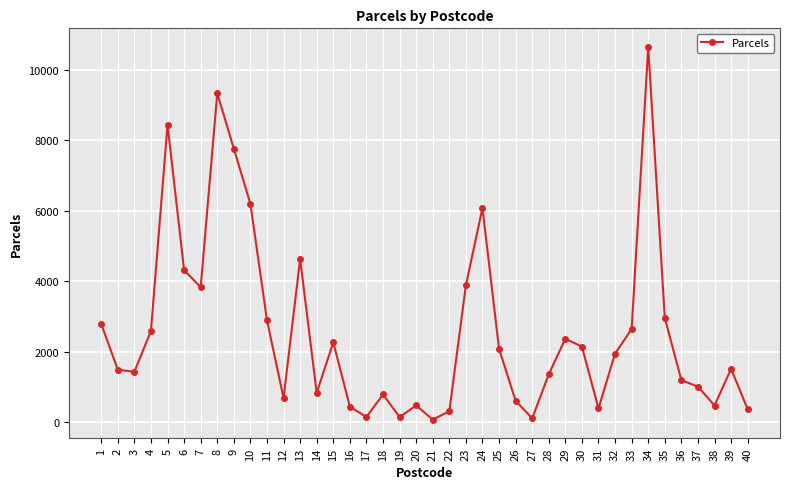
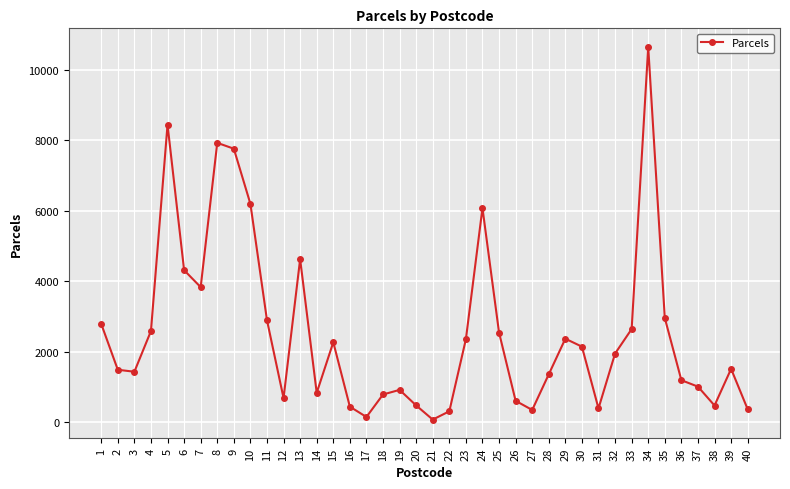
  {
    "1": 2800,
    "2": 1500,
    "3": 1400,
    "4": 2600,
    "5": 8400,
    "6": 4300,
    "7": 3800,
-   "8": 9300,
+   "8": 7900,
    "9": 7800,
    "10": 6200,
    "11": 2900,
    "12": 700,
    "13": 4600,
    "14": 800,
    "15": 2300,
    "16": 400,
    "17": 200,
    "18": 800,
-   "19": 200,
+   "19": 900,
    "20": 500,
    "21": 100,
    "22": 300,
-   "23": 3900,
+   "23": 2400,
    "24": 6100,
-   "25": 2100,
+   "25": 2500,
    "26": 600,
-   "27": 100,
+   "27": 400,
    "28": 1400,
    "29": 2400,
    "30": 2100,
    "31": 400,
    "32": 2000,
    "33": 2600,
    "34": 10600,
    "35": 3000,
    "36": 1200,
    "37": 1000,
    "38": 500,
    "39": 1500,
    "40": 400
  }
